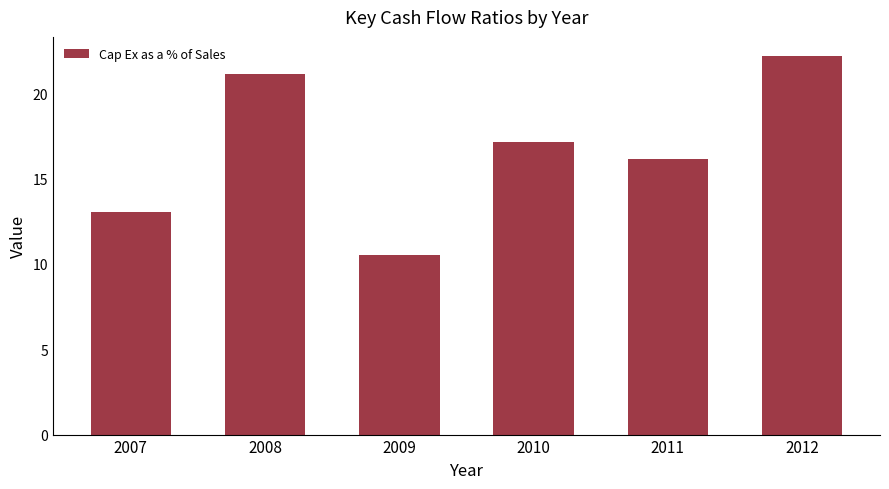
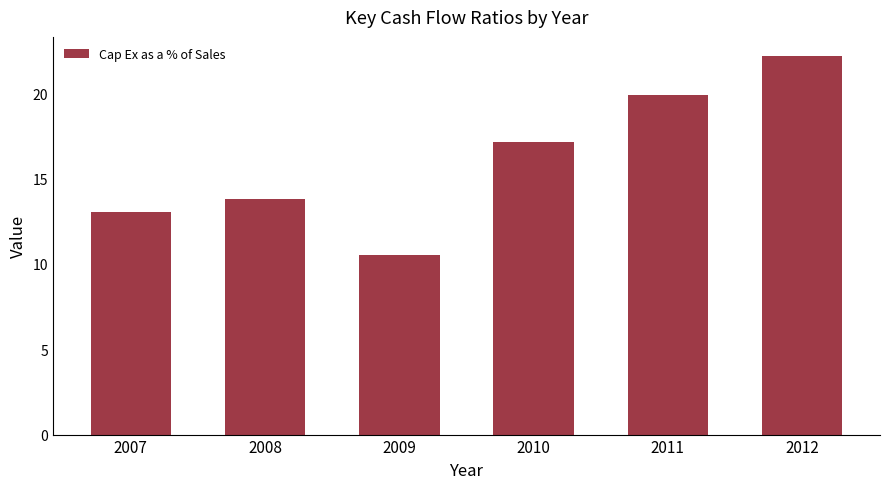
  {
    "2007": 13.0,
-   "2008": 21.1,
+   "2008": 13.8,
    "2009": 10.5,
    "2010": 17.2,
-   "2011": 16.1,
+   "2011": 19.9,
    "2012": 22.2
  }
